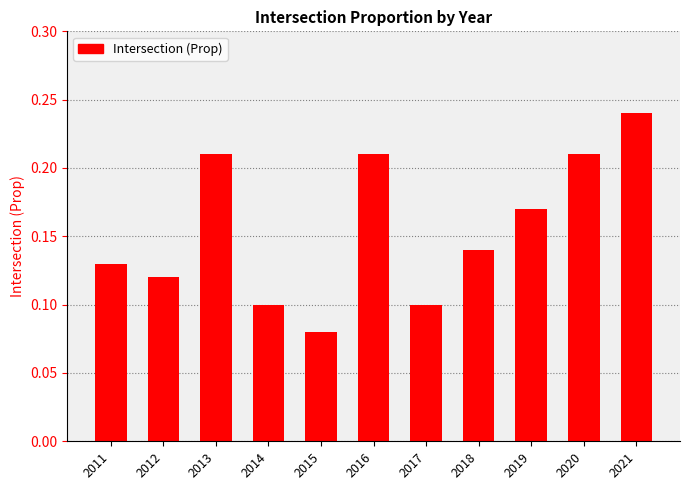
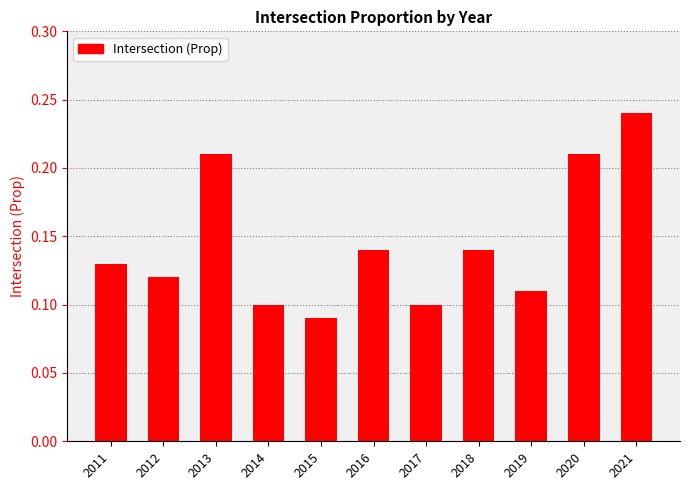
  {
    "2011": 0.13,
    "2012": 0.12,
    "2013": 0.21,
    "2014": 0.10,
-   "2015": 0.08,
-   "2016": 0.21,
+   "2015": 0.09,
+   "2016": 0.14,
    "2017": 0.10,
    "2018": 0.14,
-   "2019": 0.17,
+   "2019": 0.11,
    "2020": 0.21,
    "2021": 0.24
  }
